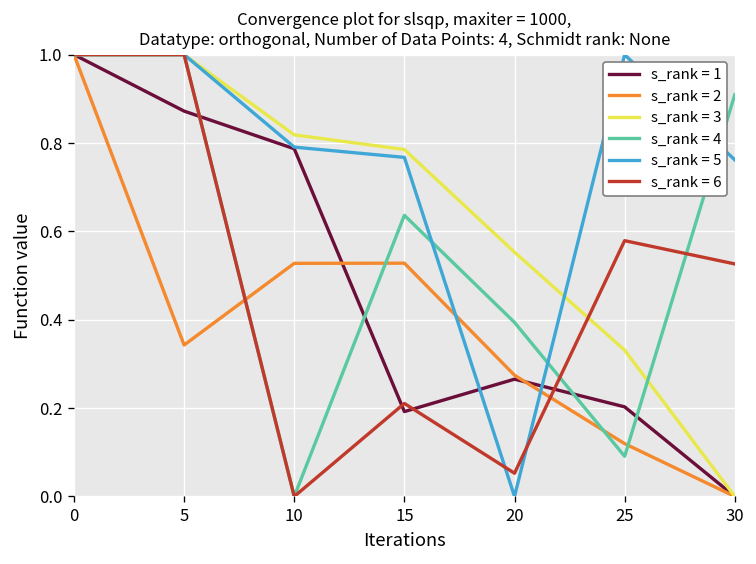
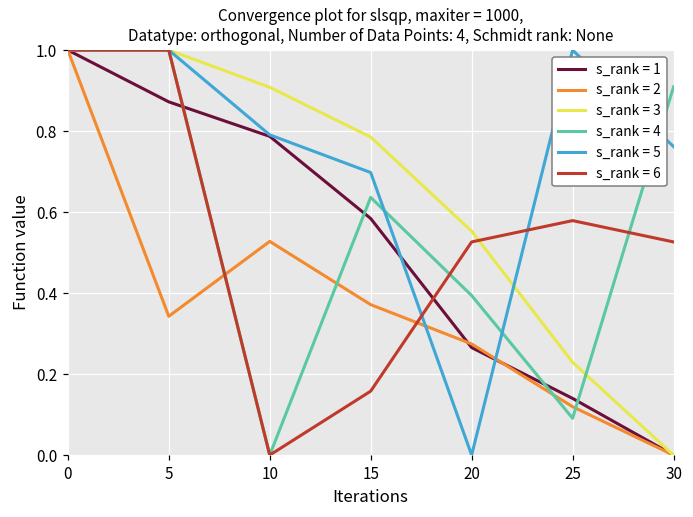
  {
    "s_rank = 1": {
      "5": 0.87,
-     "15": 0.19,
+     "15": 0.58,
      "20": 0.27,
-     "25": 0.20
+     "25": 0.14
    },
    "s_rank = 2": {
      "5": 0.34,
      "10": 0.53,
-     "15": 0.53,
+     "15": 0.37,
      "20": 0.27,
      "25": 0.12
    },
    "s_rank = 3": {
-     "10": 0.82,
+     "10": 0.91,
      "15": 0.79,
      "20": 0.55,
-     "25": 0.33
+     "25": 0.23
    },
    "s_rank = 4": {
      "15": 0.64,
      "20": 0.39,
      "25": 0.09,
      "30": 0.91
    },
    "s_rank = 5": {
-     "15": 0.77,
+     "15": 0.70,
      "20": 0.00,
      "25": 1.00,
      "30": 0.76
    },
    "s_rank = 6": {
-     "15": 0.21,
-     "20": 0.05,
+     "15": 0.16,
+     "20": 0.53,
      "25": 0.58,
      "30": 0.53
    }
  }
